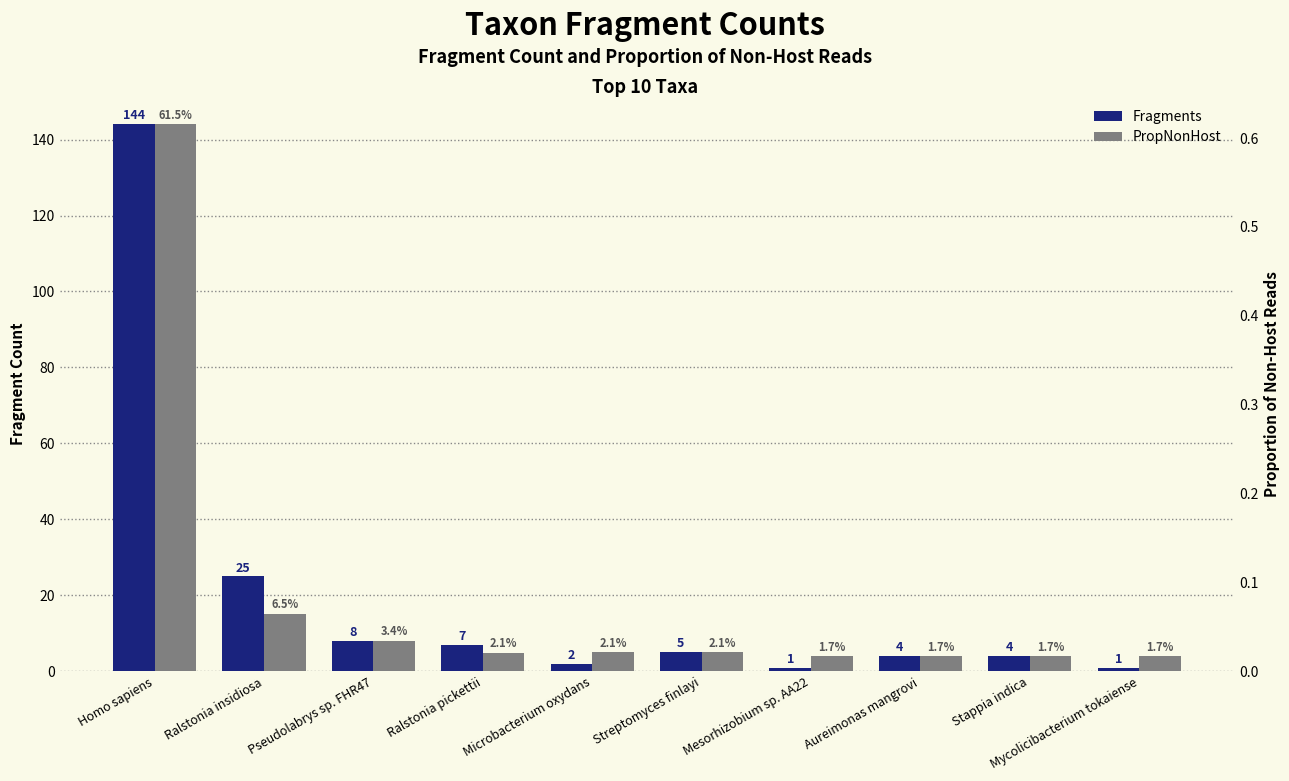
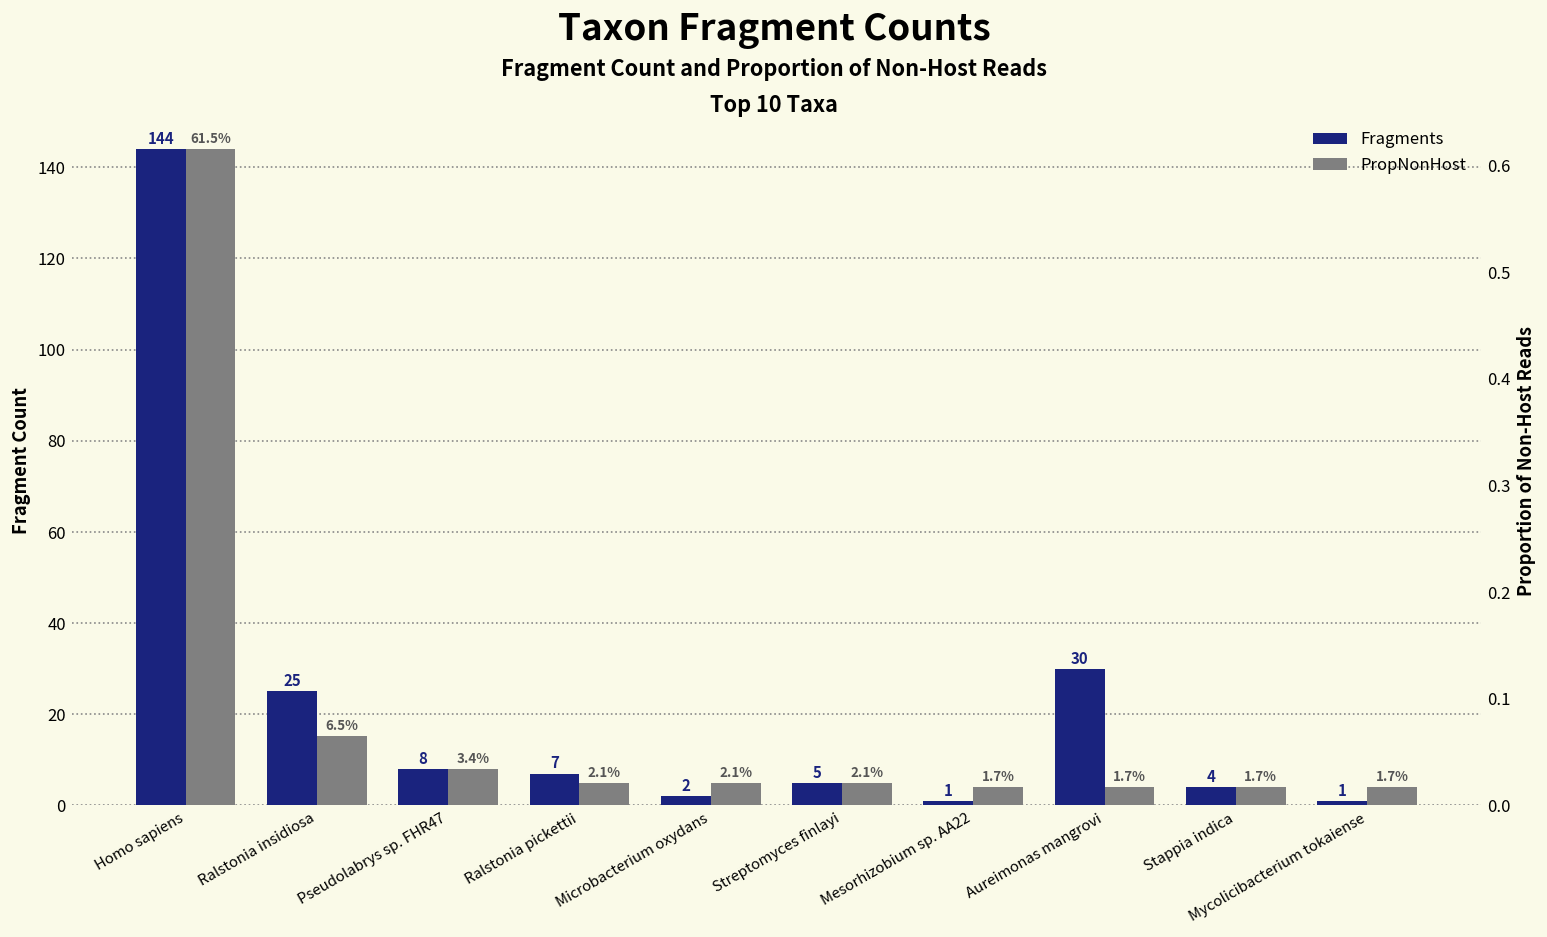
  {
    "Fragments": {
      "Homo sapiens": "144",
      "Ralstonia insidiosa": "25",
      "Pseudolabrys sp. FHR47": "8",
      "Ralstonia pickettii": "7",
      "Microbacterium oxydans": "2",
      "Streptomyces finlayi": "5",
      "Mesorhizobium sp. AA22": "1",
-     "Aureimonas mangrovi": "4",
+     "Aureimonas mangrovi": "30",
      "Stappia indica": "4",
      "Mycolicibacterium tokaiense": "1"
    },
    "PropNonHost": {
      "Homo sapiens": "61.5%",
      "Ralstonia insidiosa": "6.5%",
      "Pseudolabrys sp. FHR47": "3.4%",
      "Ralstonia pickettii": "2.1%",
      "Microbacterium oxydans": "2.1%",
      "Streptomyces finlayi": "2.1%",
      "Mesorhizobium sp. AA22": "1.7%",
      "Aureimonas mangrovi": "1.7%",
      "Stappia indica": "1.7%",
      "Mycolicibacterium tokaiense": "1.7%"
    }
  }
